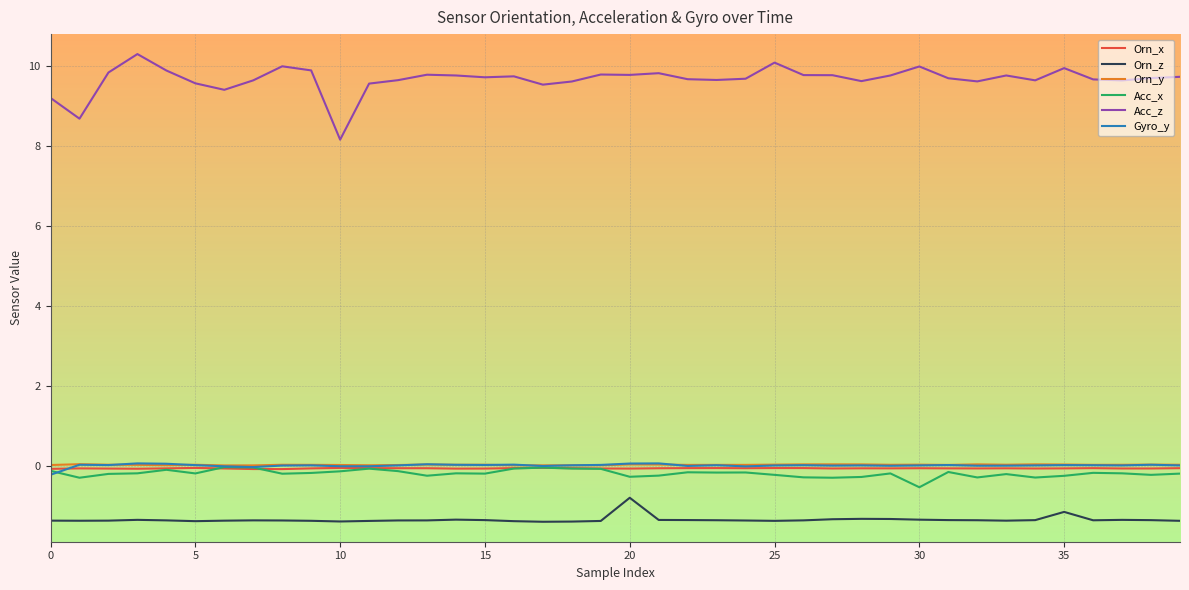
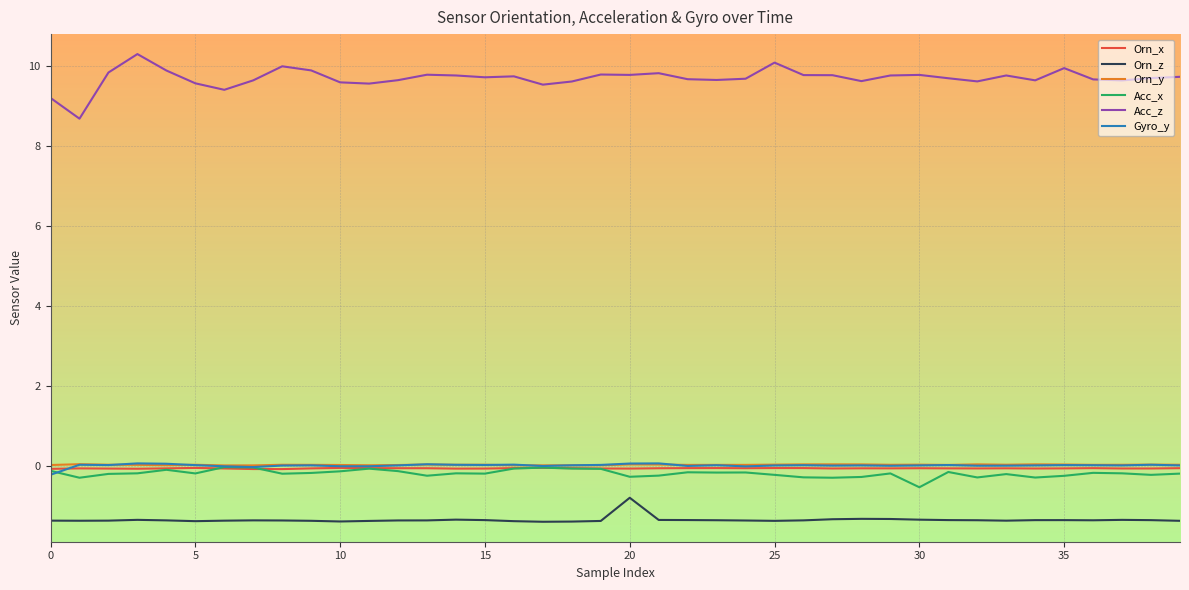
  {
    "Orn_z": {
      "0": -1.4,
      "5": -1.4,
      "10": -1.4,
      "15": -1.4,
      "20": -0.8,
      "25": -1.4,
      "30": -1.4,
-     "35": -1.2
+     "35": -1.4
    },
    "Acc_x": {
      "5": -0.2,
      "10": -0.1,
      "15": -0.2,
      "20": -0.3,
      "25": -0.2,
      "30": -0.5,
      "35": -0.3
    },
    "Acc_z": {
      "0": 9.2,
      "5": 9.6,
-     "10": 8.2,
+     "10": 9.6,
      "15": 9.7,
      "20": 9.8,
      "25": 10.1,
-     "30": 10.0,
+     "30": 9.8,
      "35": 10.0
    },
    "Gyro_y": {
      "0": -0.2
    }
  }
